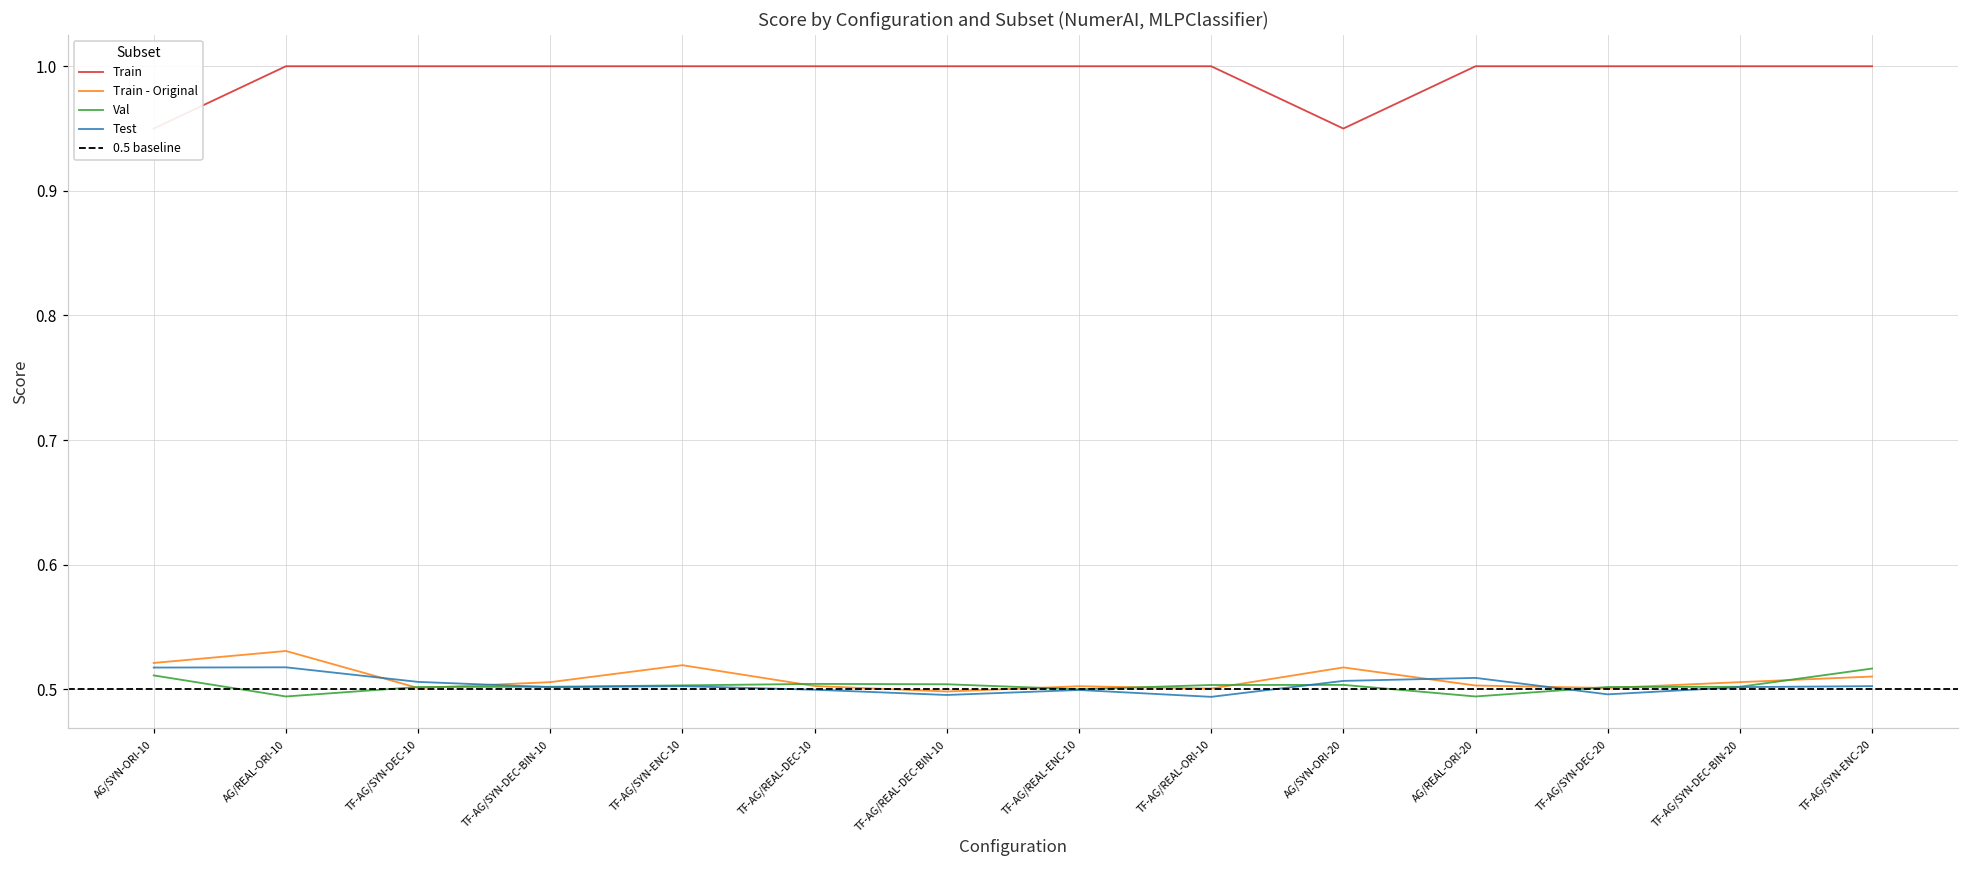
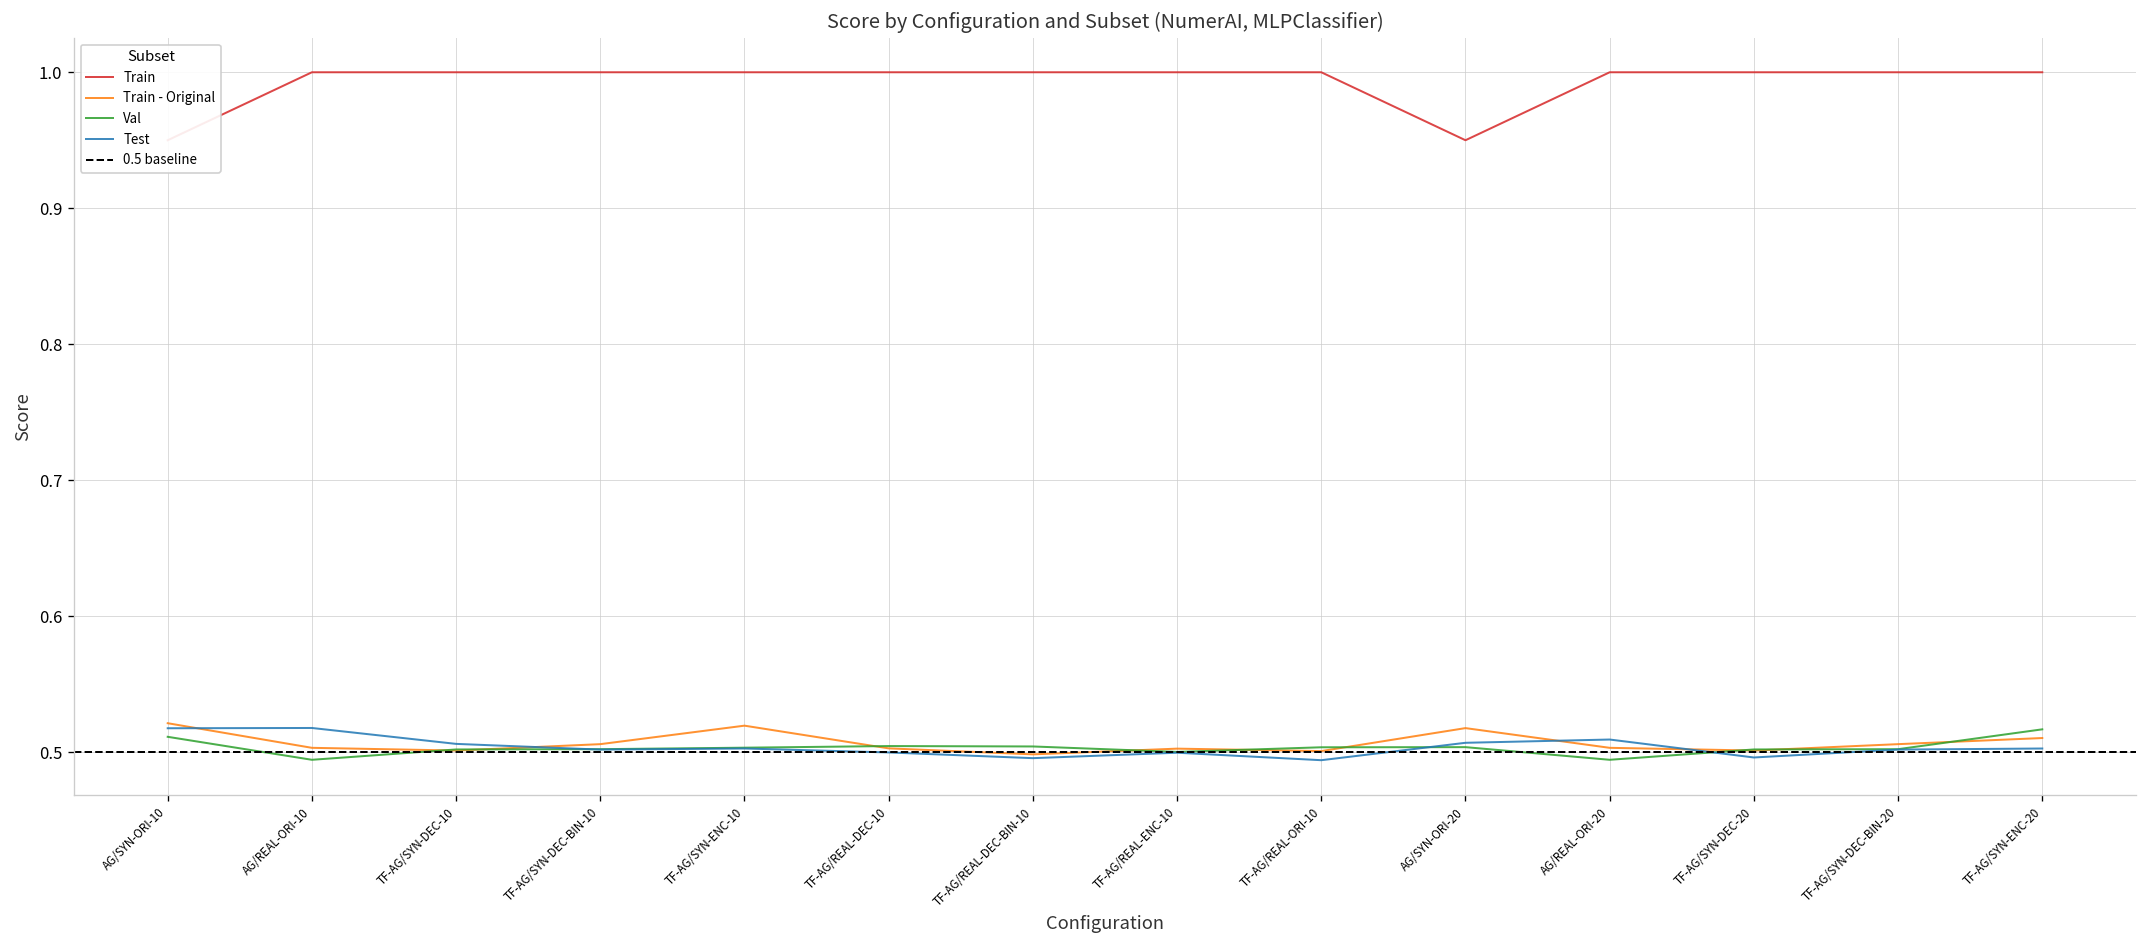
  {
    "Train": {
      "AG/REAL-ORI-10": 1.000,
      "TF-AG/SYN-DEC-10": 1.000,
      "TF-AG/SYN-DEC-BIN-10": 1.000,
      "TF-AG/SYN-ENC-10": 1.000,
      "TF-AG/REAL-DEC-10": 1.000,
      "TF-AG/REAL-DEC-BIN-10": 1.000,
      "TF-AG/REAL-ENC-10": 1.000,
      "TF-AG/REAL-ORI-10": 1.000,
      "AG/SYN-ORI-20": 0.950,
      "AG/REAL-ORI-20": 1.000,
      "TF-AG/SYN-DEC-20": 1.000,
      "TF-AG/SYN-DEC-BIN-20": 1.000,
      "TF-AG/SYN-ENC-20": 1.000
    },
    "Train - Original": {
      "AG/SYN-ORI-10": 0.521,
-     "AG/REAL-ORI-10": 0.531,
+     "AG/REAL-ORI-10": 0.503,
      "TF-AG/SYN-DEC-BIN-10": 0.506,
      "TF-AG/SYN-ENC-10": 0.519,
      "TF-AG/REAL-DEC-BIN-10": 0.498,
      "TF-AG/REAL-ENC-10": 0.503,
      "TF-AG/REAL-ORI-10": 0.501,
      "AG/SYN-ORI-20": 0.518,
      "AG/REAL-ORI-20": 0.503,
      "TF-AG/SYN-DEC-BIN-20": 0.506,
      "TF-AG/SYN-ENC-20": 0.510
    },
    "Val": {
      "AG/SYN-ORI-10": 0.511,
      "AG/REAL-ORI-10": 0.494,
      "TF-AG/REAL-DEC-BIN-10": 0.504,
      "TF-AG/REAL-ORI-10": 0.504,
      "AG/SYN-ORI-20": 0.504,
      "AG/REAL-ORI-20": 0.494,
      "TF-AG/SYN-ENC-20": 0.517
    },
    "Test": {
      "AG/SYN-ORI-10": 0.518,
      "AG/REAL-ORI-10": 0.518,
      "TF-AG/SYN-DEC-10": 0.506,
      "TF-AG/REAL-DEC-10": 0.500,
      "TF-AG/REAL-DEC-BIN-10": 0.496,
      "TF-AG/REAL-ORI-10": 0.494,
      "AG/SYN-ORI-20": 0.507,
      "AG/REAL-ORI-20": 0.509,
      "TF-AG/SYN-DEC-20": 0.496,
      "TF-AG/SYN-ENC-20": 0.503
    }
  }
